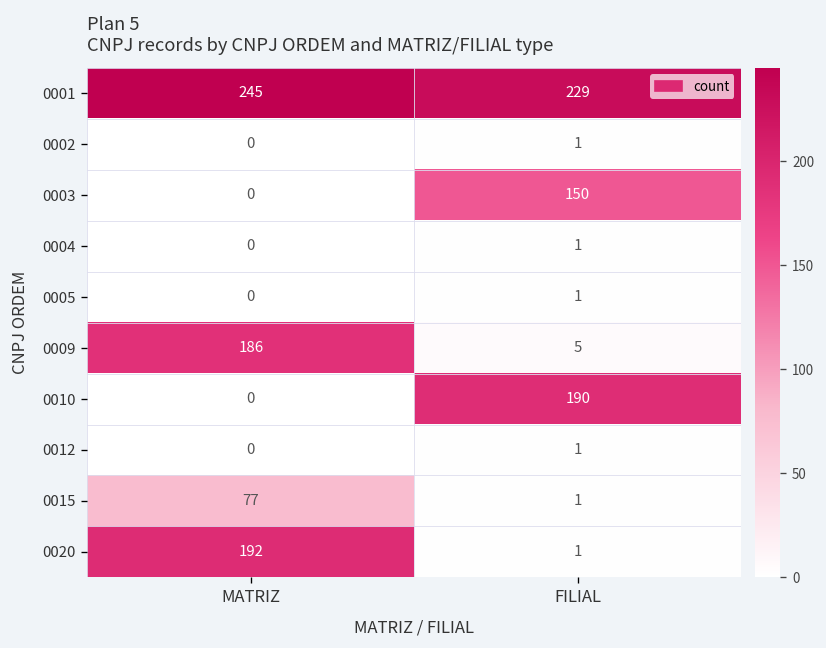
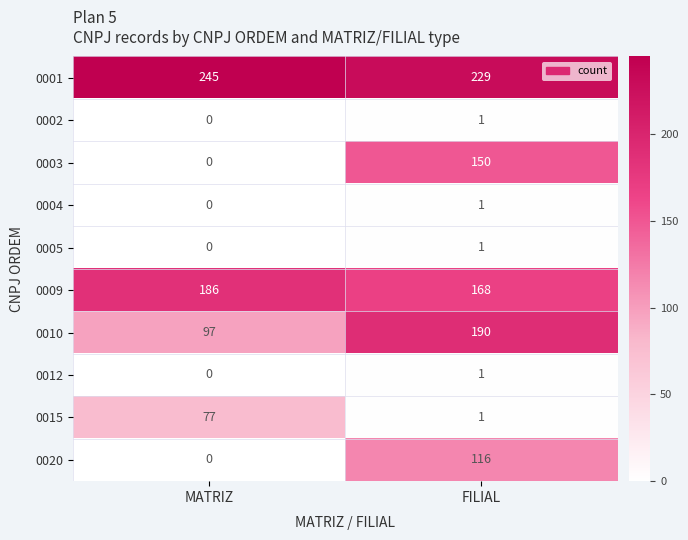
  {
    "0001": {
      "MATRIZ": 245,
      "FILIAL": 229
    },
    "0002": {
      "MATRIZ": 0,
      "FILIAL": 1
    },
    "0003": {
      "MATRIZ": 0,
      "FILIAL": 150
    },
    "0004": {
      "MATRIZ": 0,
      "FILIAL": 1
    },
    "0005": {
      "MATRIZ": 0,
      "FILIAL": 1
    },
    "0009": {
      "MATRIZ": 186,
-     "FILIAL": 5
+     "FILIAL": 168
    },
    "0010": {
-     "MATRIZ": 0,
+     "MATRIZ": 97,
      "FILIAL": 190
    },
    "0012": {
      "MATRIZ": 0,
      "FILIAL": 1
    },
    "0015": {
      "MATRIZ": 77,
      "FILIAL": 1
    },
    "0020": {
-     "MATRIZ": 192,
-     "FILIAL": 1
+     "MATRIZ": 0,
+     "FILIAL": 116
    }
  }
